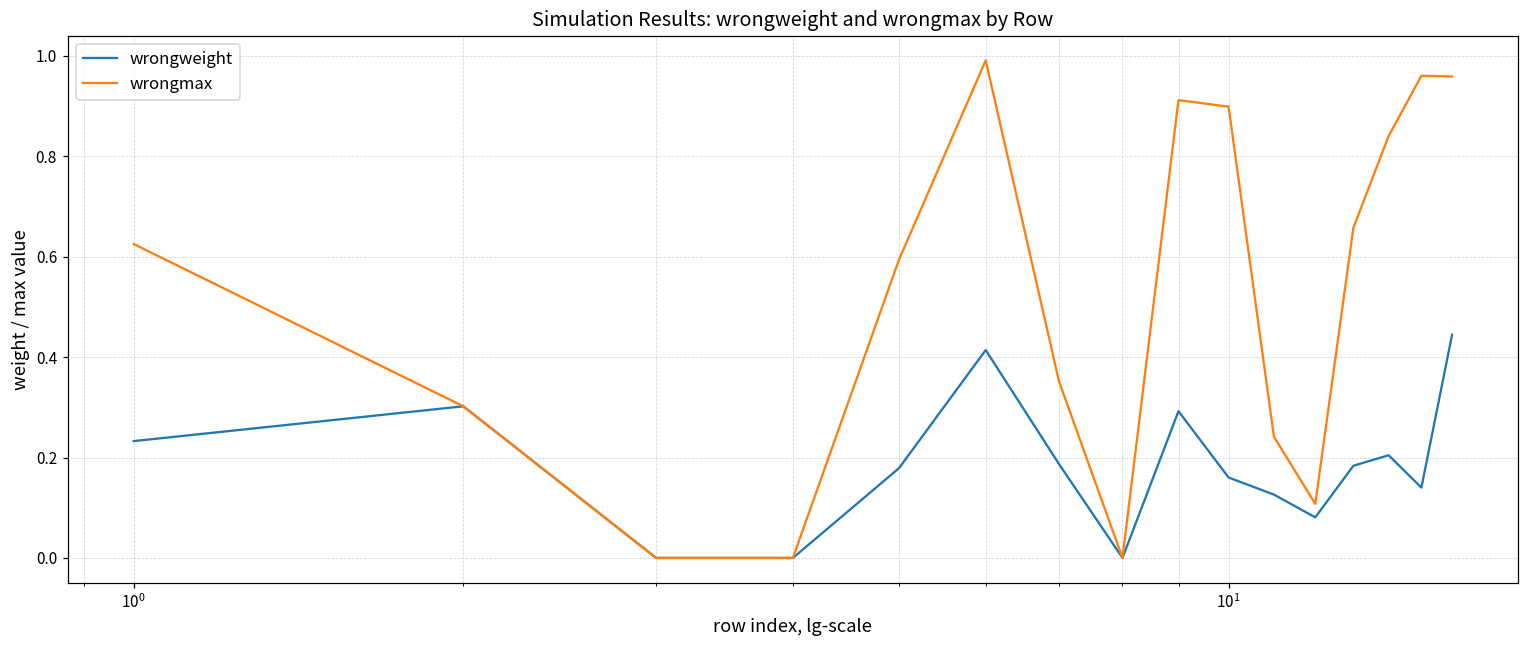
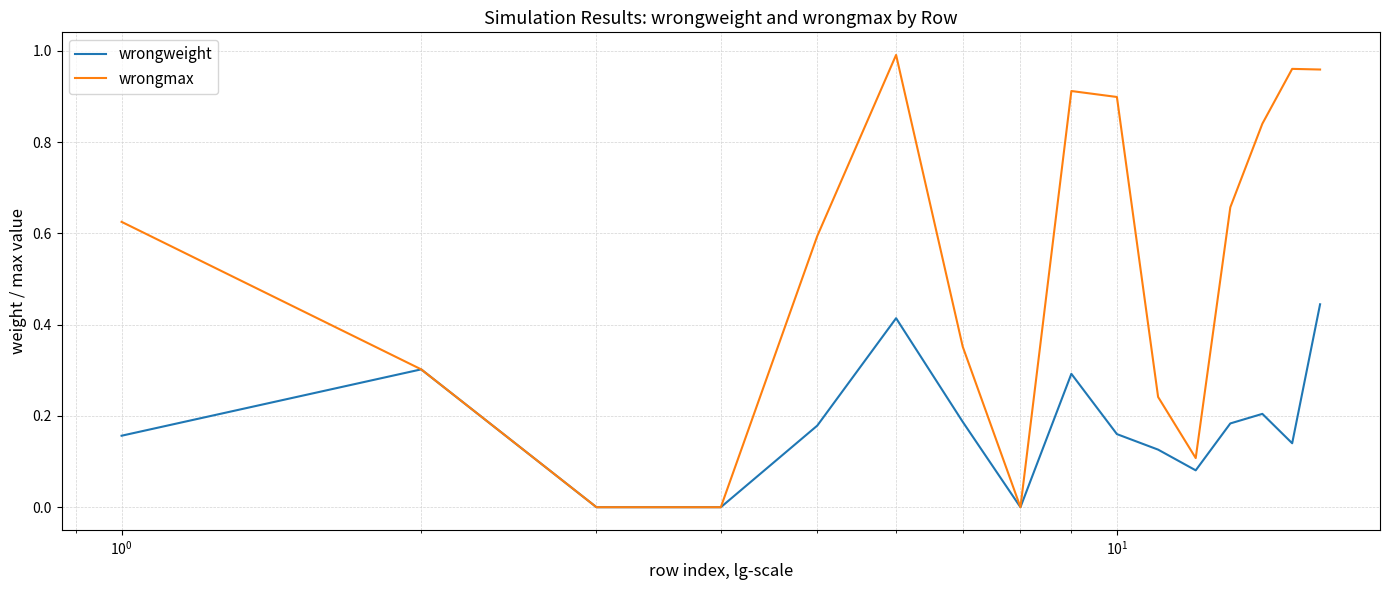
  {
    "wrongweight": {
-     "10^0": 0.23,
+     "10^0": 0.16,
      "10^1": 0.16
    },
    "wrongmax": {
      "10^0": 0.63,
      "10^1": 0.90
    }
  }
